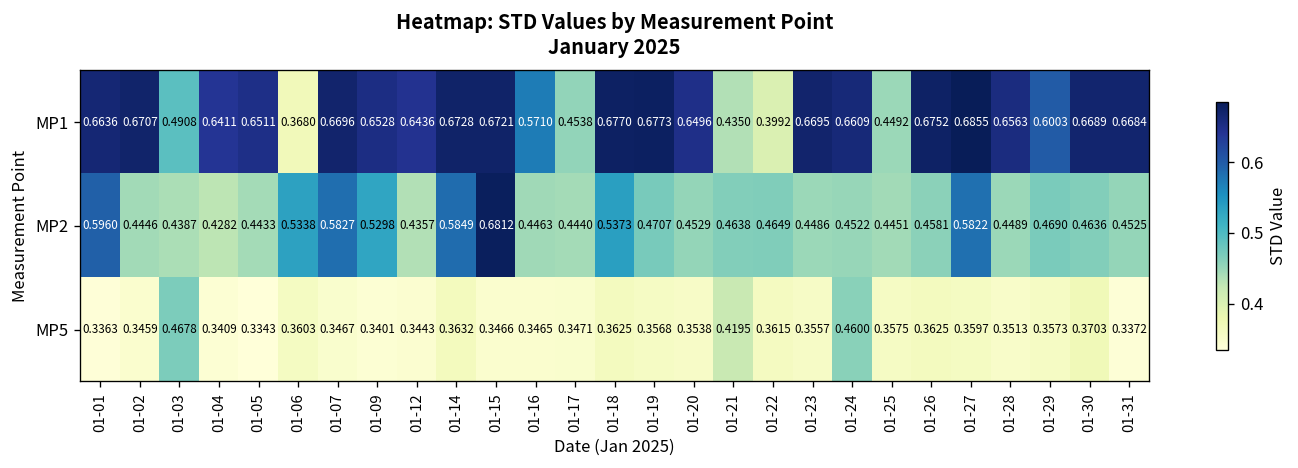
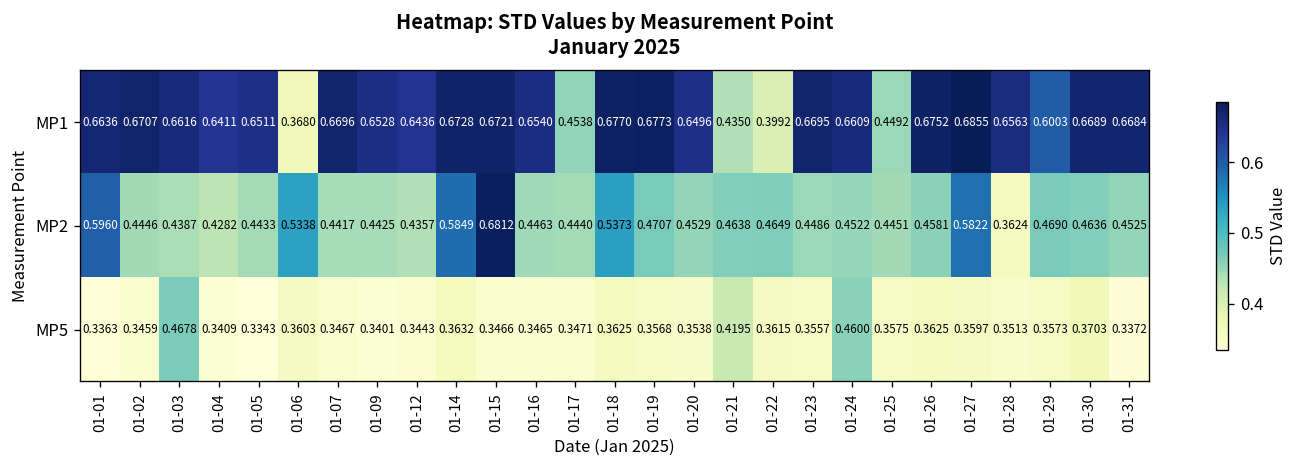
  {
    "MP1": {
      "01-01": 0.6636,
      "01-02": 0.6707,
-     "01-03": 0.4908,
+     "01-03": 0.6616,
      "01-04": 0.6411,
      "01-05": 0.6511,
      "01-06": 0.3680,
      "01-07": 0.6696,
      "01-09": 0.6528,
      "01-12": 0.6436,
      "01-14": 0.6728,
      "01-15": 0.6721,
-     "01-16": 0.5710,
+     "01-16": 0.6540,
      "01-17": 0.4538,
      "01-18": 0.6770,
      "01-19": 0.6773,
      "01-20": 0.6496,
      "01-21": 0.4350,
      "01-22": 0.3992,
      "01-23": 0.6695,
      "01-24": 0.6609,
      "01-25": 0.4492,
      "01-26": 0.6752,
      "01-27": 0.6855,
      "01-28": 0.6563,
      "01-29": 0.6003,
      "01-30": 0.6689,
      "01-31": 0.6684
    },
    "MP2": {
      "01-01": 0.5960,
      "01-02": 0.4446,
      "01-03": 0.4387,
      "01-04": 0.4282,
      "01-05": 0.4433,
      "01-06": 0.5338,
-     "01-07": 0.5827,
-     "01-09": 0.5298,
+     "01-07": 0.4417,
+     "01-09": 0.4425,
      "01-12": 0.4357,
      "01-14": 0.5849,
      "01-15": 0.6812,
      "01-16": 0.4463,
      "01-17": 0.4440,
      "01-18": 0.5373,
      "01-19": 0.4707,
      "01-20": 0.4529,
      "01-21": 0.4638,
      "01-22": 0.4649,
      "01-23": 0.4486,
      "01-24": 0.4522,
      "01-25": 0.4451,
      "01-26": 0.4581,
      "01-27": 0.5822,
-     "01-28": 0.4489,
+     "01-28": 0.3624,
      "01-29": 0.4690,
      "01-30": 0.4636,
      "01-31": 0.4525
    },
    "MP5": {
      "01-01": 0.3363,
      "01-02": 0.3459,
      "01-03": 0.4678,
      "01-04": 0.3409,
      "01-05": 0.3343,
      "01-06": 0.3603,
      "01-07": 0.3467,
      "01-09": 0.3401,
      "01-12": 0.3443,
      "01-14": 0.3632,
      "01-15": 0.3466,
      "01-16": 0.3465,
      "01-17": 0.3471,
      "01-18": 0.3625,
      "01-19": 0.3568,
      "01-20": 0.3538,
      "01-21": 0.4195,
      "01-22": 0.3615,
      "01-23": 0.3557,
      "01-24": 0.4600,
      "01-25": 0.3575,
      "01-26": 0.3625,
      "01-27": 0.3597,
      "01-28": 0.3513,
      "01-29": 0.3573,
      "01-30": 0.3703,
      "01-31": 0.3372
    }
  }
